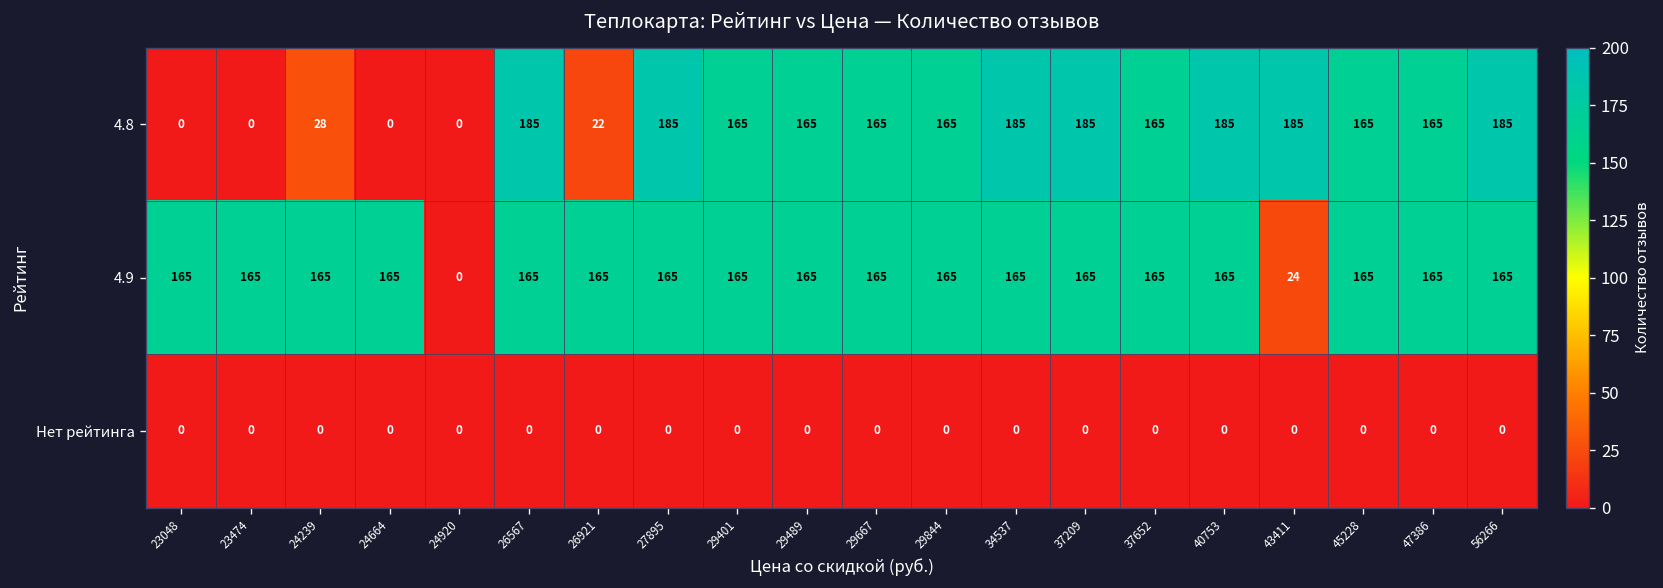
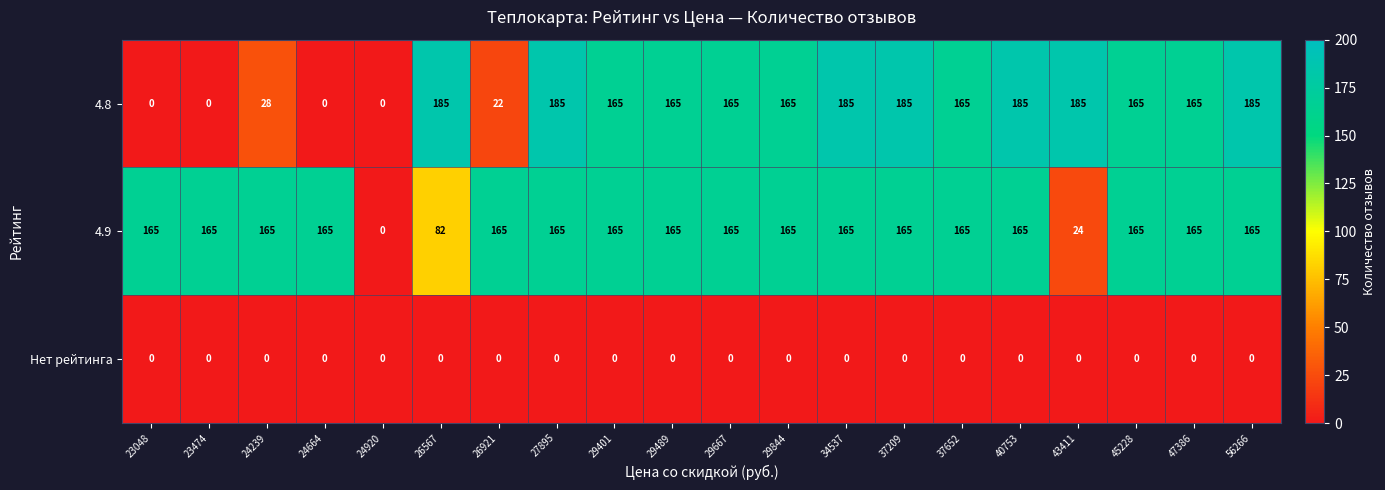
  {
    "4.8": {
      "23048": 0,
      "23474": 0,
      "24239": 28,
      "24664": 0,
      "24920": 0,
      "26567": 185,
      "26921": 22,
      "27895": 185,
      "29401": 165,
      "29489": 165,
      "29667": 165,
      "29844": 165,
      "34537": 185,
      "37209": 185,
      "37652": 165,
      "40753": 185,
      "43411": 185,
      "45228": 165,
      "47386": 165,
      "56266": 185
    },
    "4.9": {
      "23048": 165,
      "23474": 165,
      "24239": 165,
      "24664": 165,
      "24920": 0,
-     "26567": 165,
+     "26567": 82,
      "26921": 165,
      "27895": 165,
      "29401": 165,
      "29489": 165,
      "29667": 165,
      "29844": 165,
      "34537": 165,
      "37209": 165,
      "37652": 165,
      "40753": 165,
      "43411": 24,
      "45228": 165,
      "47386": 165,
      "56266": 165
    },
    "Нет рейтинга": {
      "23048": 0,
      "23474": 0,
      "24239": 0,
      "24664": 0,
      "24920": 0,
      "26567": 0,
      "26921": 0,
      "27895": 0,
      "29401": 0,
      "29489": 0,
      "29667": 0,
      "29844": 0,
      "34537": 0,
      "37209": 0,
      "37652": 0,
      "40753": 0,
      "43411": 0,
      "45228": 0,
      "47386": 0,
      "56266": 0
    }
  }
